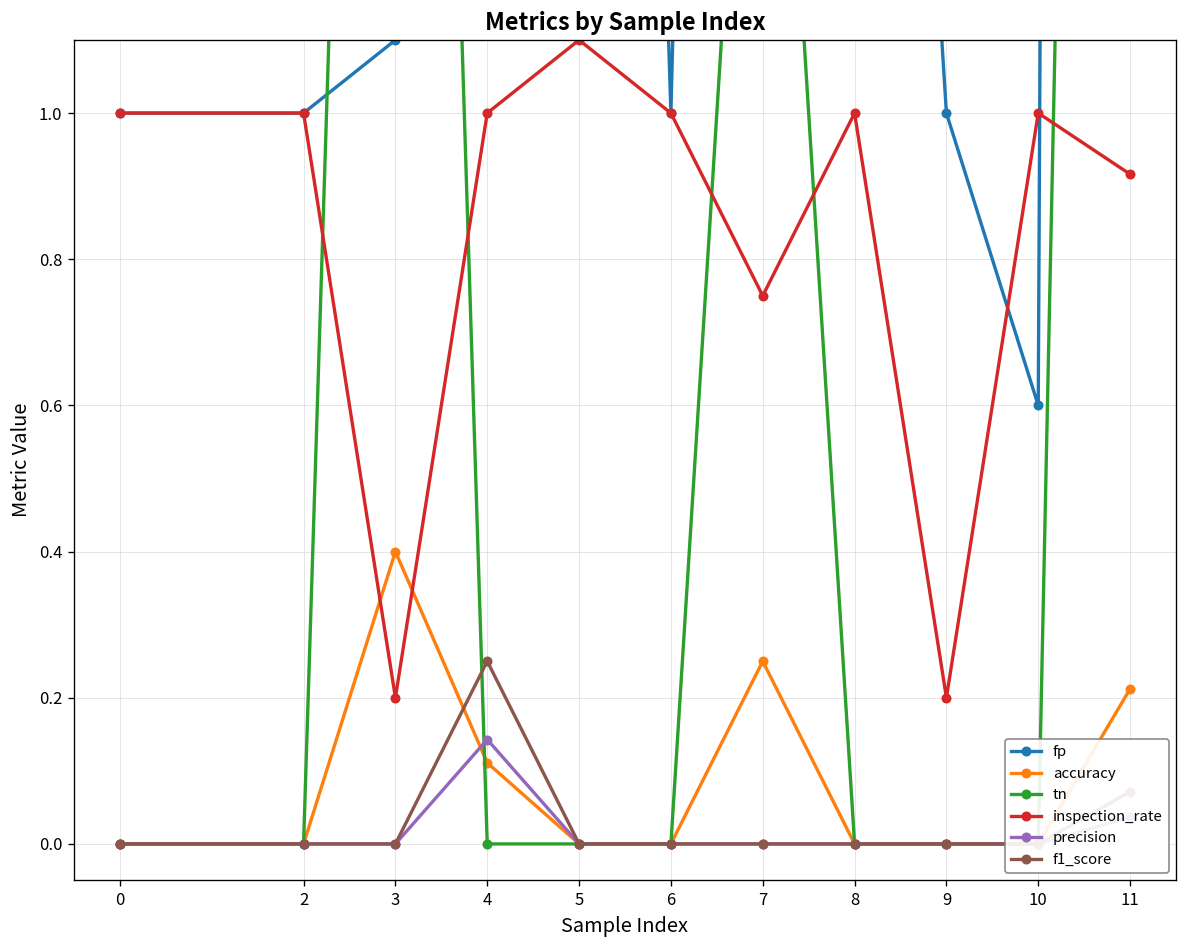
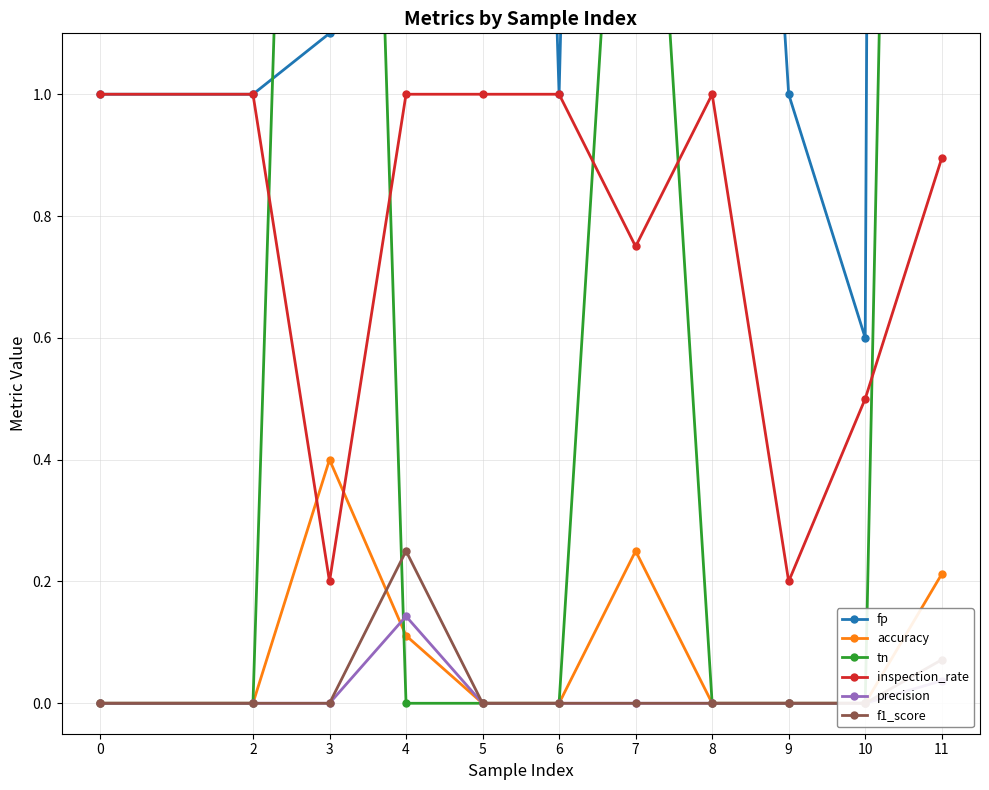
  {
    "fp": {
      "3": 1.10,
      "9": 1.00,
      "10": 0.60
    },
    "accuracy": {
      "3": 0.40,
      "4": 0.11,
      "7": 0.25,
      "11": 0.21
    },
    "tn": {
      "4": 0.00
    },
    "inspection_rate": {
      "3": 0.20,
      "4": 1.00,
-     "5": 1.1,
+     "5": 1.0,
      "7": 0.75,
      "8": 1.00,
      "9": 0.20,
-     "10": 1.0,
-     "11": 0.92
+     "10": 0.5,
+     "11": 0.89
    },
    "precision": {
      "4": 0.14
    },
    "f1_score": {
      "4": 0.25
    }
  }
